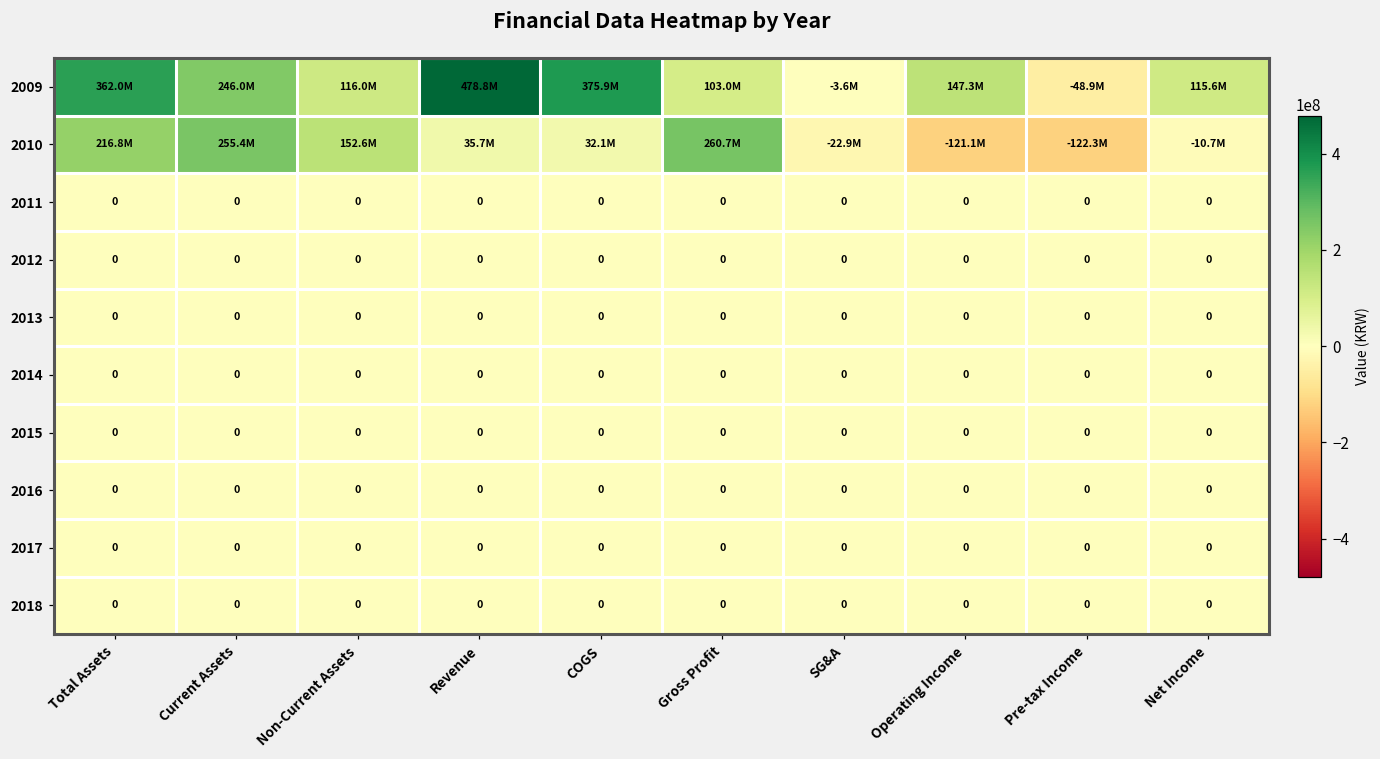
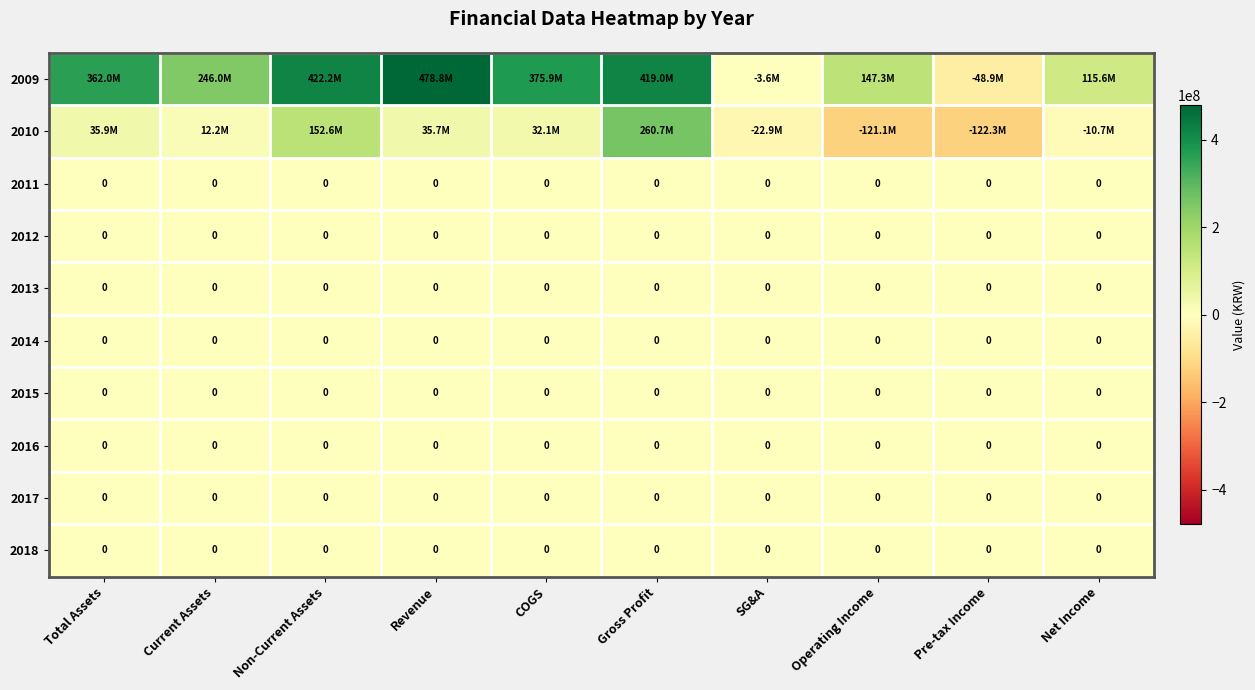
  {
    "2009": {
      "Total Assets": "362.0M",
      "Current Assets": "246.0M",
-     "Non-Current Assets": "116.0M",
+     "Non-Current Assets": "422.2M",
      "Revenue": "478.8M",
      "COGS": "375.9M",
-     "Gross Profit": "103.0M",
+     "Gross Profit": "419.0M",
      "SG&A": "-3.6M",
      "Operating Income": "147.3M",
      "Pre-tax Income": "-48.9M",
      "Net Income": "115.6M"
    },
    "2010": {
-     "Total Assets": "216.8M",
-     "Current Assets": "255.4M",
+     "Total Assets": "35.9M",
+     "Current Assets": "12.2M",
      "Non-Current Assets": "152.6M",
      "Revenue": "35.7M",
      "COGS": "32.1M",
      "Gross Profit": "260.7M",
      "SG&A": "-22.9M",
      "Operating Income": "-121.1M",
      "Pre-tax Income": "-122.3M",
      "Net Income": "-10.7M"
    },
    "2011": {
      "Total Assets": "0",
      "Current Assets": "0",
      "Non-Current Assets": "0",
      "Revenue": "0",
      "COGS": "0",
      "Gross Profit": "0",
      "SG&A": "0",
      "Operating Income": "0",
      "Pre-tax Income": "0",
      "Net Income": "0"
    },
    "2012": {
      "Total Assets": "0",
      "Current Assets": "0",
      "Non-Current Assets": "0",
      "Revenue": "0",
      "COGS": "0",
      "Gross Profit": "0",
      "SG&A": "0",
      "Operating Income": "0",
      "Pre-tax Income": "0",
      "Net Income": "0"
    },
    "2013": {
      "Total Assets": "0",
      "Current Assets": "0",
      "Non-Current Assets": "0",
      "Revenue": "0",
      "COGS": "0",
      "Gross Profit": "0",
      "SG&A": "0",
      "Operating Income": "0",
      "Pre-tax Income": "0",
      "Net Income": "0"
    },
    "2014": {
      "Total Assets": "0",
      "Current Assets": "0",
      "Non-Current Assets": "0",
      "Revenue": "0",
      "COGS": "0",
      "Gross Profit": "0",
      "SG&A": "0",
      "Operating Income": "0",
      "Pre-tax Income": "0",
      "Net Income": "0"
    },
    "2015": {
      "Total Assets": "0",
      "Current Assets": "0",
      "Non-Current Assets": "0",
      "Revenue": "0",
      "COGS": "0",
      "Gross Profit": "0",
      "SG&A": "0",
      "Operating Income": "0",
      "Pre-tax Income": "0",
      "Net Income": "0"
    },
    "2016": {
      "Total Assets": "0",
      "Current Assets": "0",
      "Non-Current Assets": "0",
      "Revenue": "0",
      "COGS": "0",
      "Gross Profit": "0",
      "SG&A": "0",
      "Operating Income": "0",
      "Pre-tax Income": "0",
      "Net Income": "0"
    },
    "2017": {
      "Total Assets": "0",
      "Current Assets": "0",
      "Non-Current Assets": "0",
      "Revenue": "0",
      "COGS": "0",
      "Gross Profit": "0",
      "SG&A": "0",
      "Operating Income": "0",
      "Pre-tax Income": "0",
      "Net Income": "0"
    },
    "2018": {
      "Total Assets": "0",
      "Current Assets": "0",
      "Non-Current Assets": "0",
      "Revenue": "0",
      "COGS": "0",
      "Gross Profit": "0",
      "SG&A": "0",
      "Operating Income": "0",
      "Pre-tax Income": "0",
      "Net Income": "0"
    }
  }
